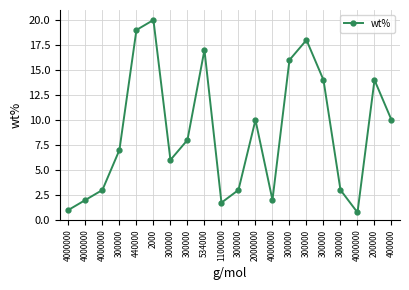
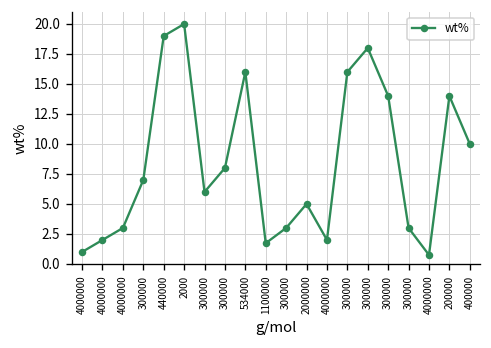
  {
    "440000": 19,
    "2000": 20,
-   "534000": 17,
+   "534000": 16,
    "1100000": 2,
-   "2000000": 10,
+   "2000000": 5,
    "200000": 14,
    "400000": 10
  }
